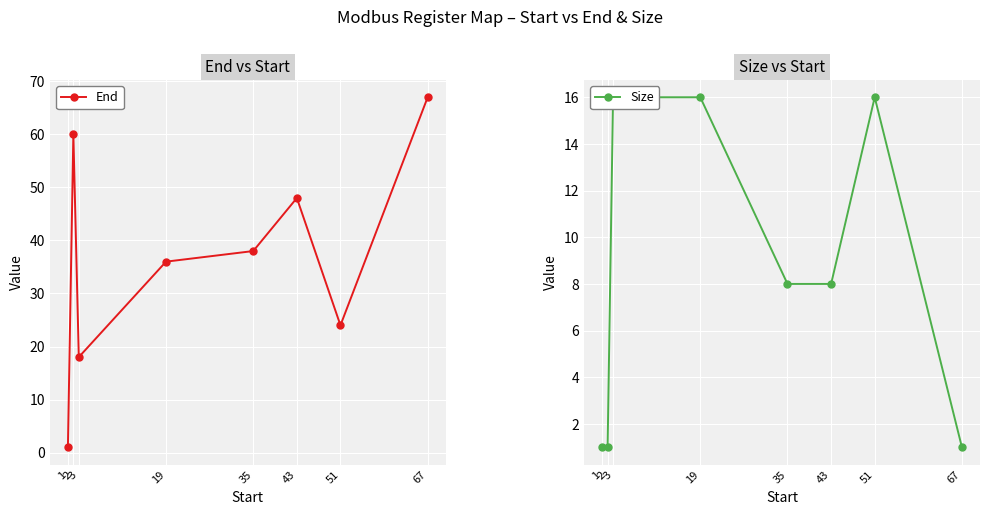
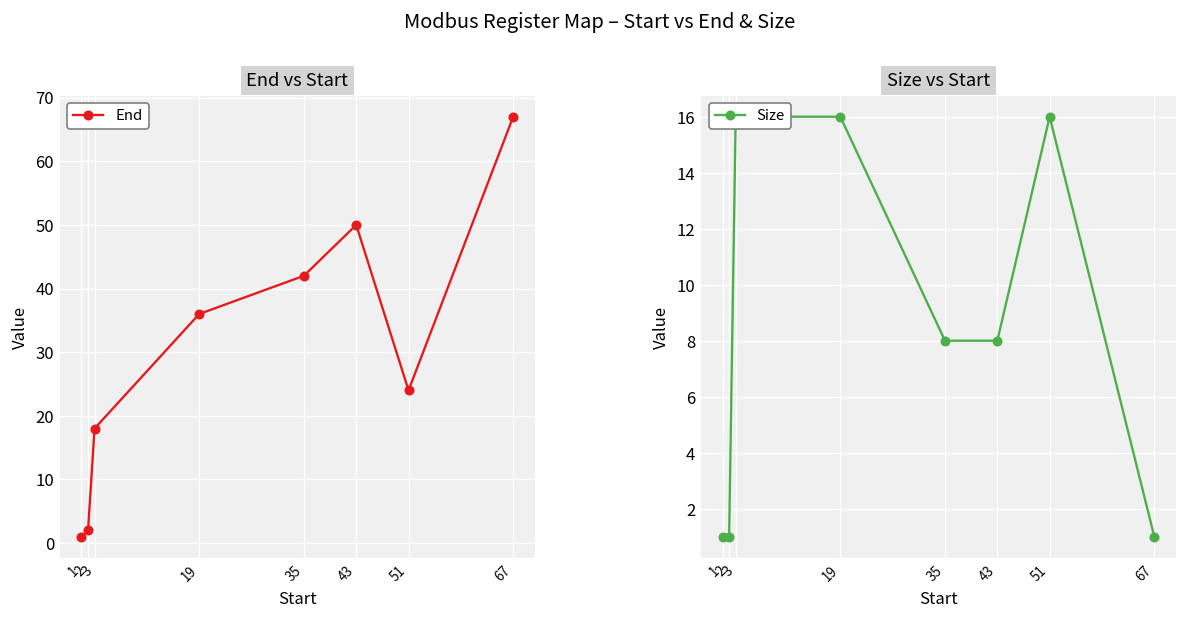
  {
    "End vs Start": {
      "1": 1,
-     "2": 60,
+     "2": 2,
      "3": 18,
      "19": 36,
-     "35": 38,
-     "43": 48,
+     "35": 42,
+     "43": 50,
      "51": 24,
      "67": 67
    },
    "Size vs Start": {
      "1": 1.0,
      "2": 1.0,
      "19": 16.0,
      "35": 8.0,
      "43": 8.0,
      "51": 16.0,
      "67": 1.0
    }
  }
